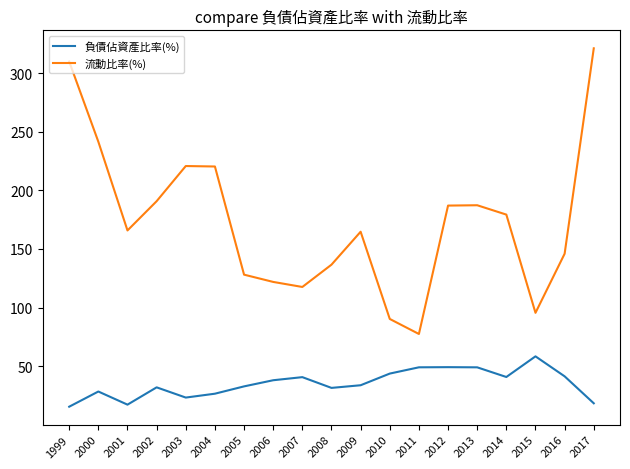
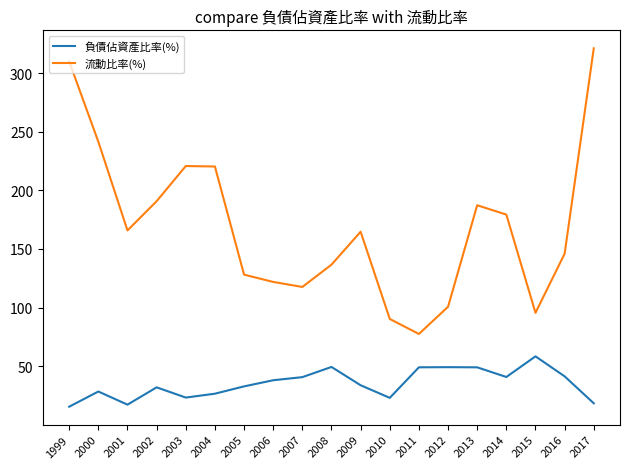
  {
    "負債佔資產比率(%)": {
      "1999": 15,
      "2000": 28,
      "2001": 17,
      "2002": 32,
      "2003": 23,
      "2004": 26,
      "2005": 33,
      "2006": 38,
      "2007": 41,
-     "2008": 31,
+     "2008": 49,
      "2009": 34,
-     "2010": 44,
+     "2010": 23,
      "2011": 49,
      "2012": 49,
      "2013": 49,
      "2014": 41,
      "2015": 58,
      "2016": 41,
      "2017": 18
    },
    "流動比率(%)": {
      "2000": 241,
      "2001": 166,
      "2002": 191,
      "2003": 221,
      "2004": 220,
      "2005": 128,
      "2006": 122,
      "2007": 118,
      "2008": 137,
      "2009": 165,
      "2010": 90,
      "2011": 77,
-     "2012": 187,
+     "2012": 101,
      "2013": 187,
      "2014": 179,
      "2015": 95,
      "2016": 146,
      "2017": 321
    }
  }
